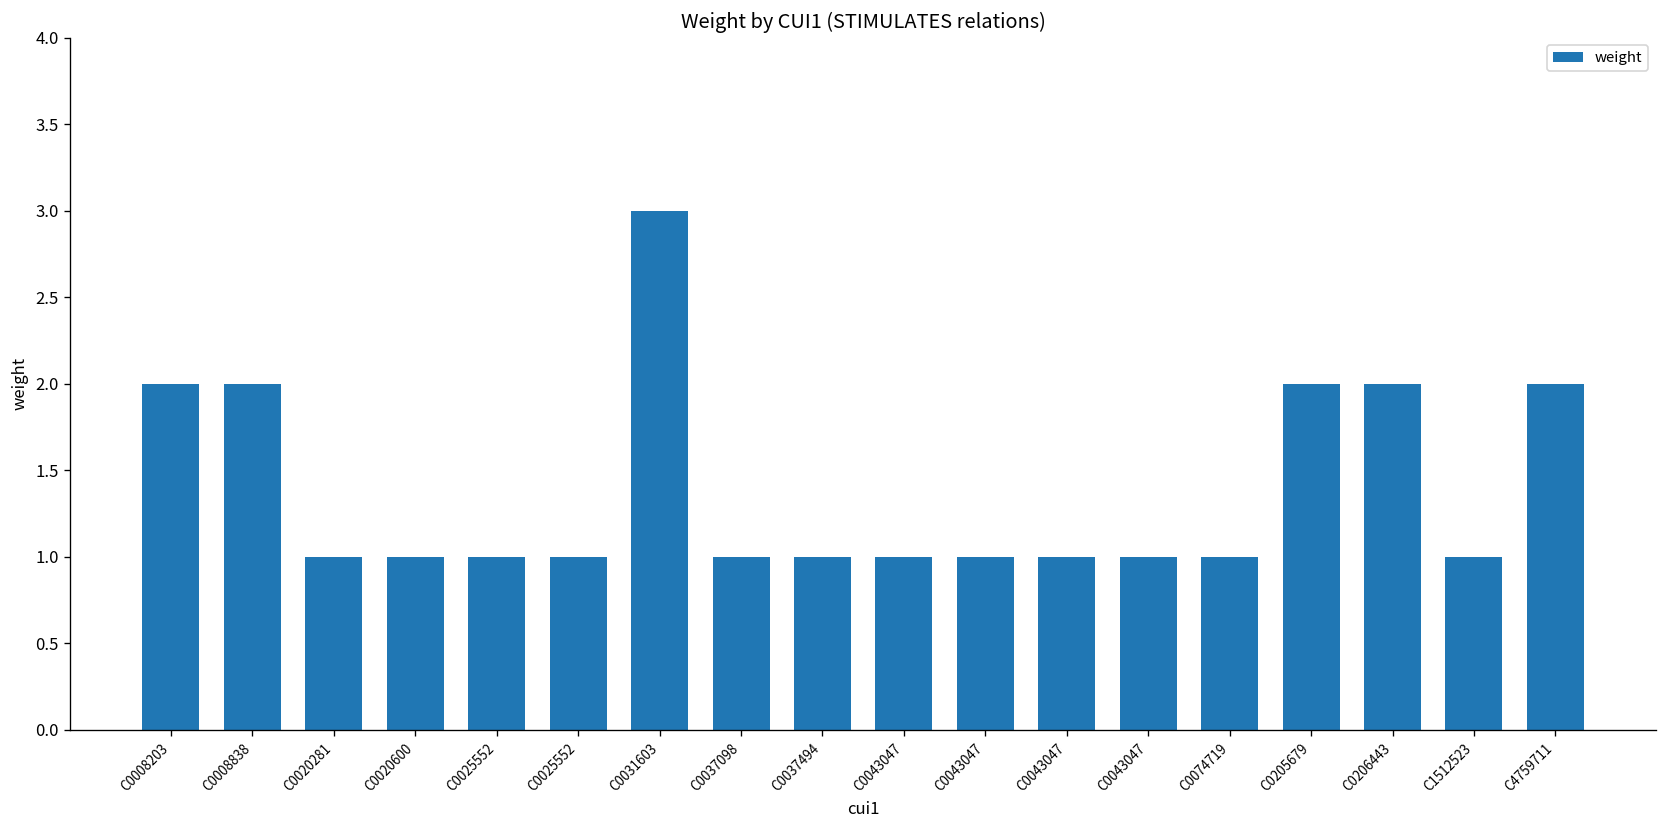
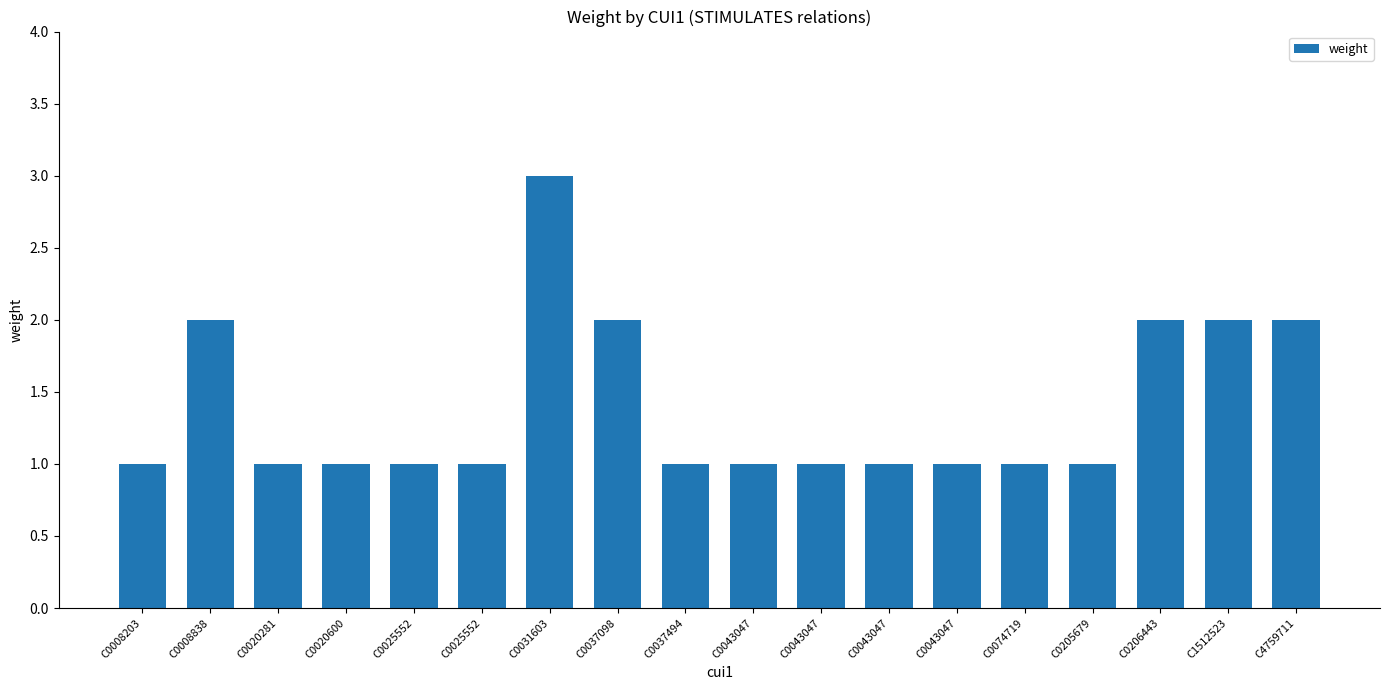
  {
-   "C0008203": 2,
+   "C0008203": 1,
    "C0008838": 2,
    "C0020281": 1,
    "C0020600": 1,
    "C0031603": 3,
-   "C0037098": 1,
+   "C0037098": 2,
    "C0037494": 1,
    "C0074719": 1,
-   "C0205679": 2,
+   "C0205679": 1,
    "C0206443": 2,
-   "C1512523": 1,
+   "C1512523": 2,
    "C4759711": 2
  }
